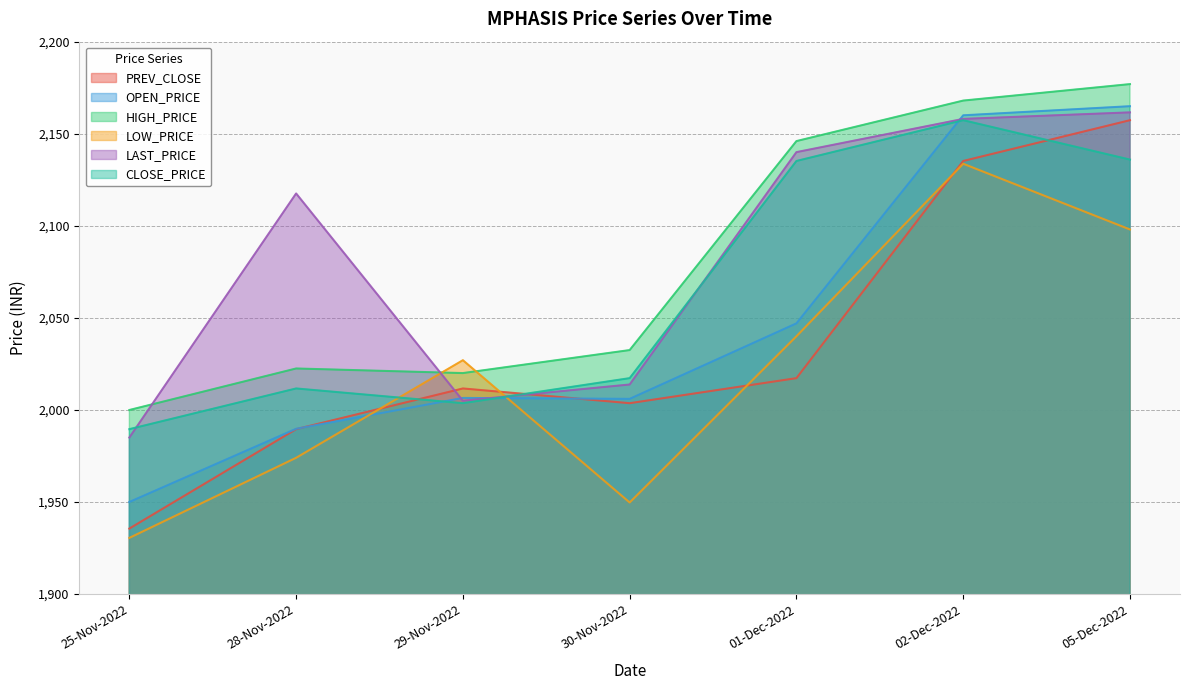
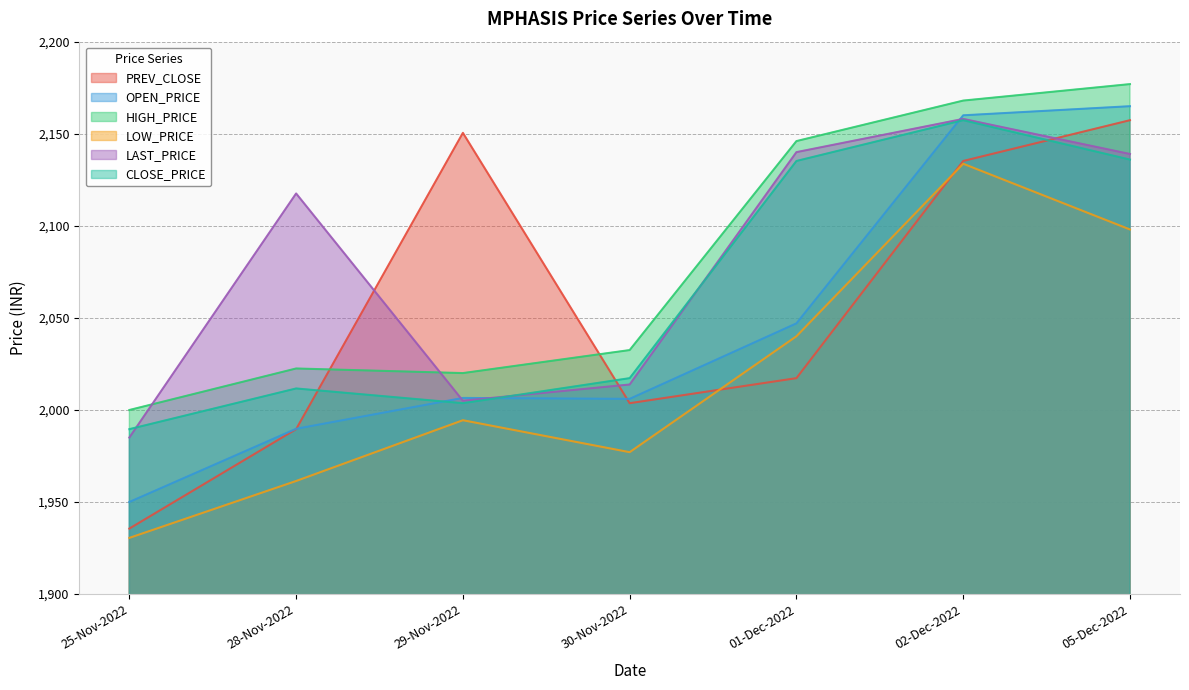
  {
    "PREV_CLOSE": {
      "25-Nov-2022": "1,936",
-     "29-Nov-2022": "2,012",
+     "29-Nov-2022": "2,150",
      "30-Nov-2022": "2,004",
      "01-Dec-2022": "2,017",
      "02-Dec-2022": "2,135",
      "05-Dec-2022": "2,157"
    },
    "LOW_PRICE": {
      "25-Nov-2022": "1,931",
-     "28-Nov-2022": "1,974",
-     "29-Nov-2022": "2,027",
-     "30-Nov-2022": "1,950",
+     "28-Nov-2022": "1,961",
+     "29-Nov-2022": "1,994",
+     "30-Nov-2022": "1,977",
      "01-Dec-2022": "2,040",
      "02-Dec-2022": "2,134",
      "05-Dec-2022": "2,098"
    },
    "LAST_PRICE": {
      "25-Nov-2022": "1,985",
      "28-Nov-2022": "2,118",
      "30-Nov-2022": "2,014",
      "01-Dec-2022": "2,140",
-     "05-Dec-2022": "2,162"
+     "05-Dec-2022": "2,139"
    }
  }
